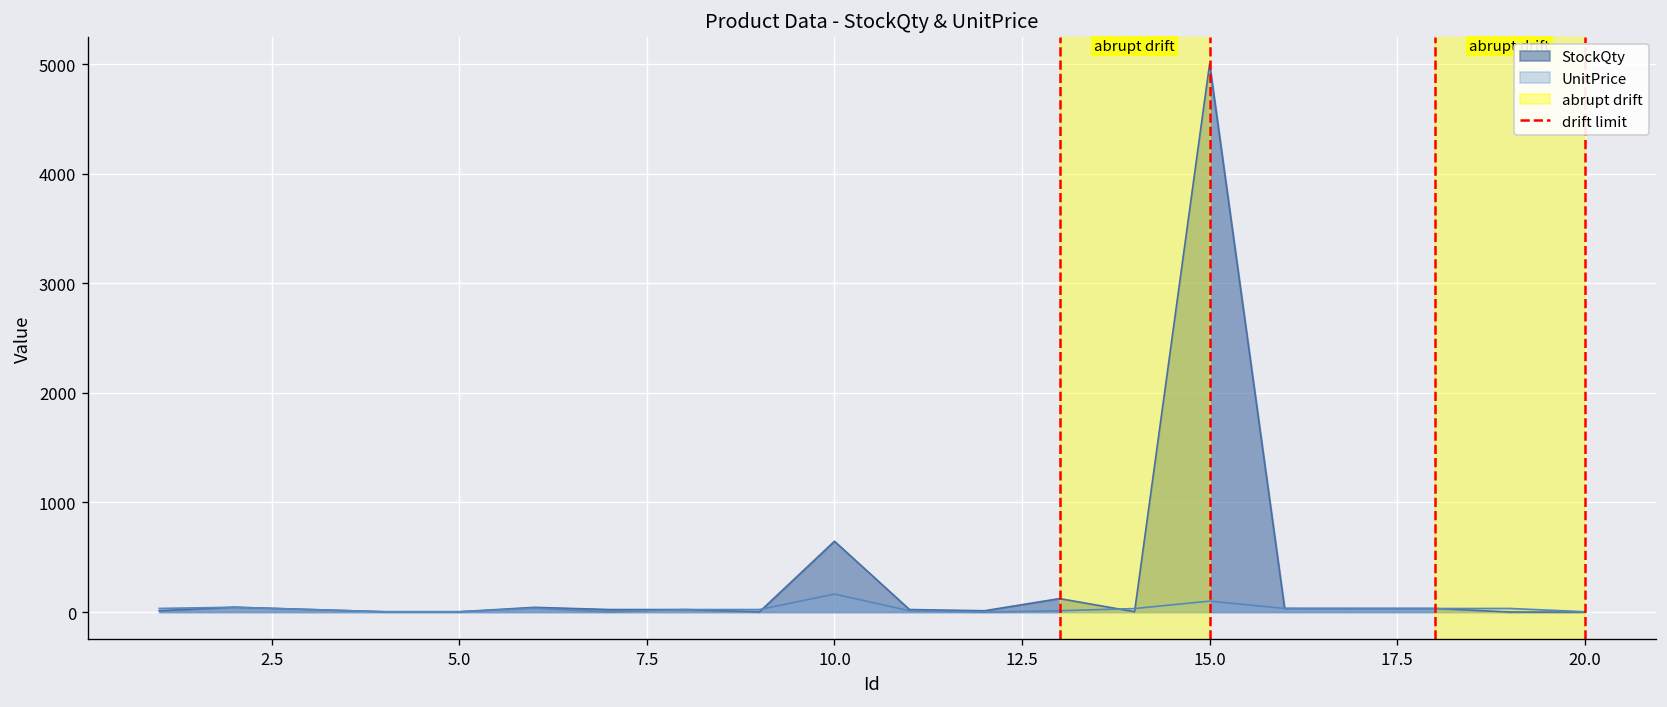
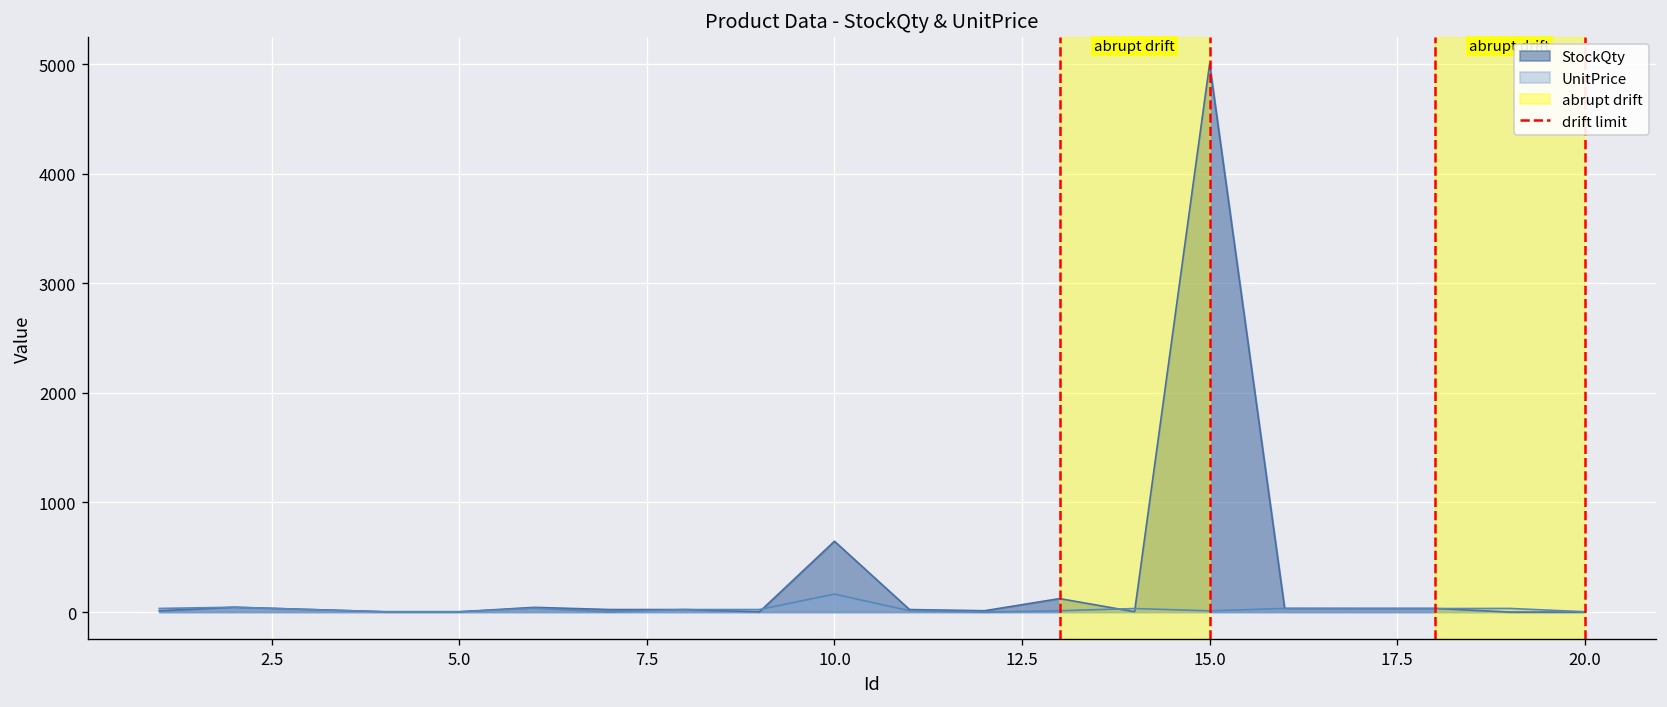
  {
    "StockQty": {
      "10.0": 600,
      "15.0": 5000
    },
    "UnitPrice": {
      "10.0": 200,
-     "15.0": 100
+     "15.0": 0
    }
  }
